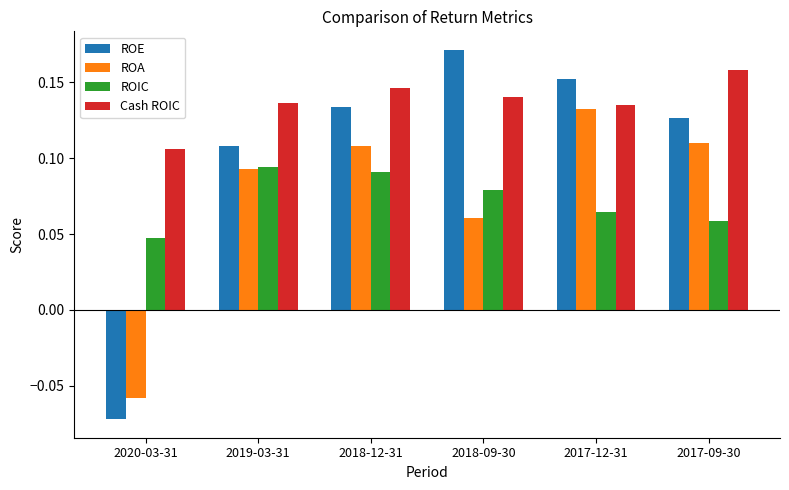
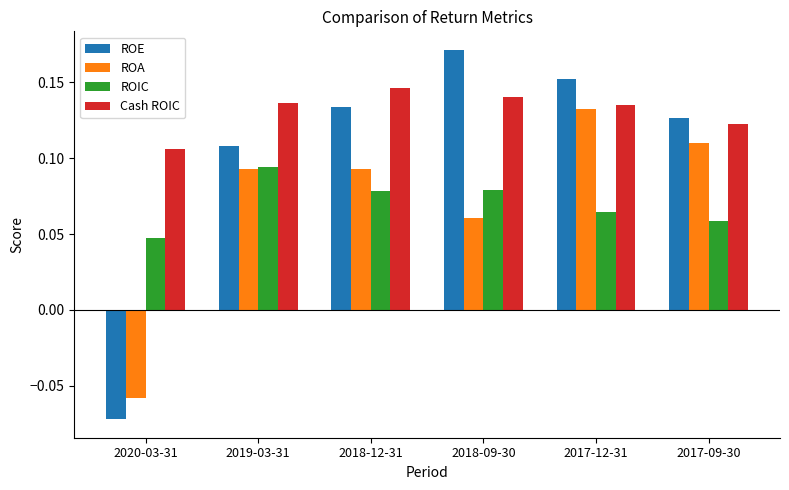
  {
    "ROE": {
      "2020-03-31": -0.072,
      "2019-03-31": 0.108,
      "2018-12-31": 0.134,
      "2018-09-30": 0.172,
      "2017-12-31": 0.153,
      "2017-09-30": 0.127
    },
    "ROA": {
      "2020-03-31": -0.058,
      "2019-03-31": 0.093,
-     "2018-12-31": 0.108,
+     "2018-12-31": 0.093,
      "2018-09-30": 0.061,
      "2017-12-31": 0.132,
      "2017-09-30": 0.110
    },
    "ROIC": {
      "2020-03-31": 0.048,
      "2019-03-31": 0.094,
-     "2018-12-31": 0.091,
+     "2018-12-31": 0.078,
      "2018-09-30": 0.079,
      "2017-12-31": 0.065,
      "2017-09-30": 0.058
    },
    "Cash ROIC": {
      "2020-03-31": 0.106,
      "2019-03-31": 0.136,
      "2018-12-31": 0.146,
      "2018-09-30": 0.140,
      "2017-12-31": 0.135,
-     "2017-09-30": 0.158
+     "2017-09-30": 0.122
    }
  }
